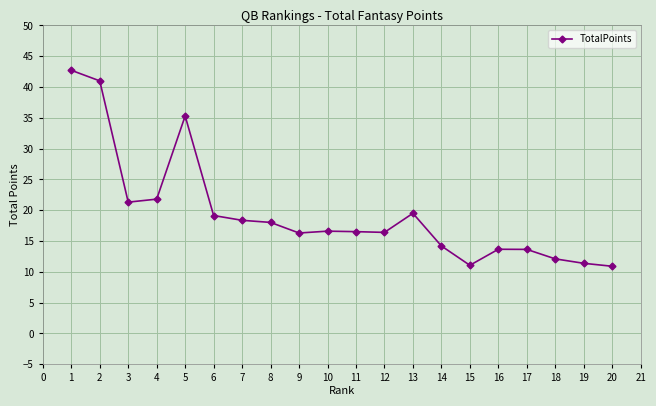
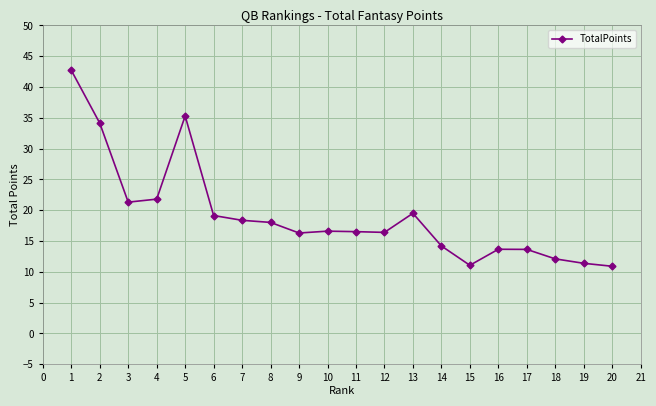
  {
    "1": 43,
-   "2": 41,
+   "2": 34,
    "3": 21,
    "4": 22,
    "5": 35,
    "6": 19,
    "7": 18,
    "8": 18,
    "9": 16,
    "10": 17,
    "11": 17,
    "12": 16,
    "13": 20,
    "14": 14,
    "15": 11,
    "16": 14,
    "17": 14,
    "18": 12,
    "19": 11,
    "20": 11
  }
